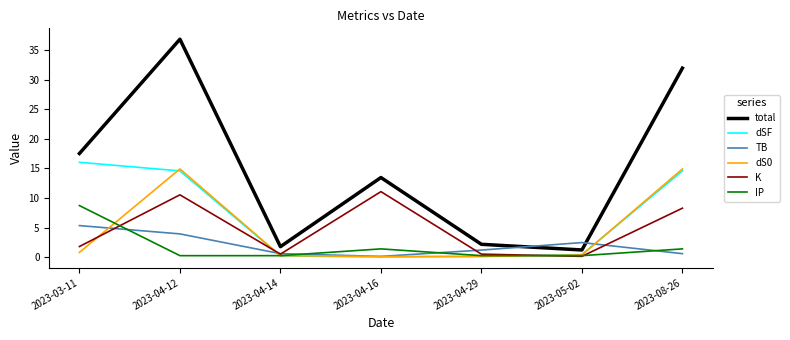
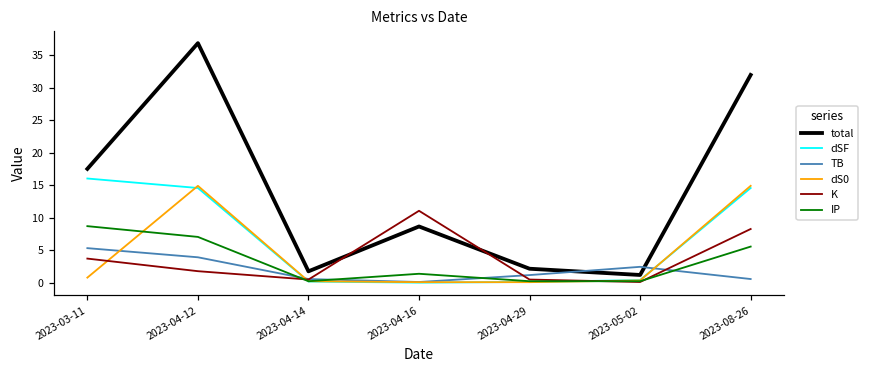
  {
    "total": {
      "2023-03-11": 18,
      "2023-04-12": 37,
      "2023-04-14": 2,
-     "2023-04-16": 13,
+     "2023-04-16": 9,
      "2023-04-29": 2,
      "2023-05-02": 1,
      "2023-08-26": 32
    },
    "dSF": {
      "2023-03-11": 16
    },
    "TB": {
      "2023-03-11": 5,
      "2023-04-12": 4,
      "2023-04-29": 1,
      "2023-05-02": 2,
      "2023-08-26": 1
    },
    "dS0": {
      "2023-03-11": 1
    },
    "K": {
-     "2023-03-11": 2,
-     "2023-04-12": 11,
+     "2023-03-11": 4,
+     "2023-04-12": 2,
      "2023-04-16": 11,
      "2023-08-26": 8
    },
    "IP": {
      "2023-03-11": 9,
-     "2023-04-12": 0,
+     "2023-04-12": 7,
      "2023-04-16": 1,
-     "2023-08-26": 1
+     "2023-08-26": 6
    }
  }
